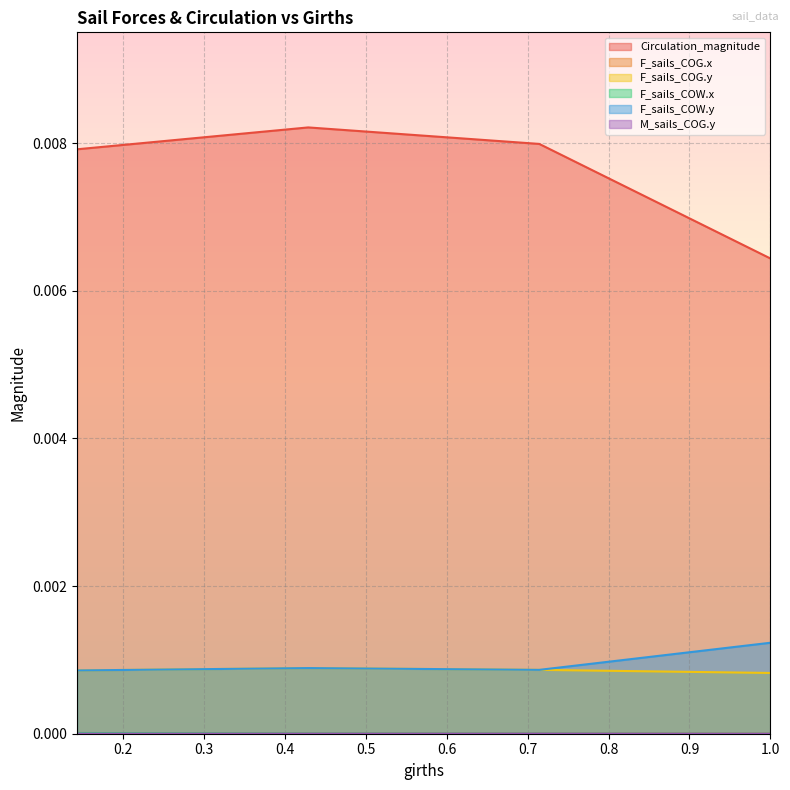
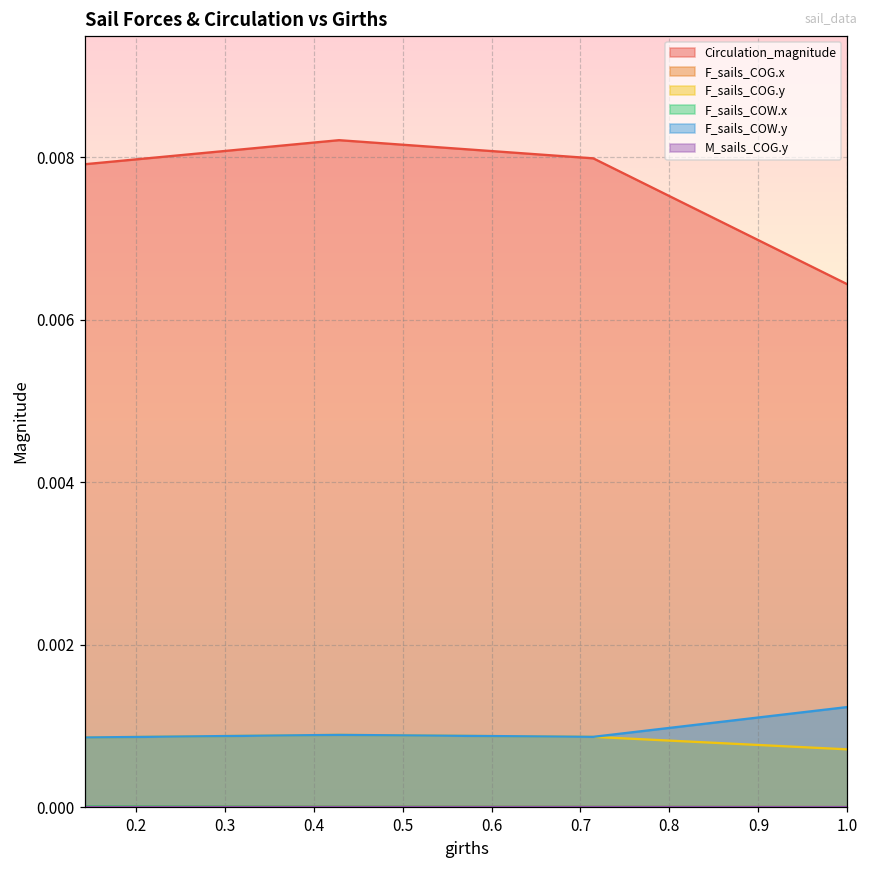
  {
    "Circulation_magnitude": {
      "1.0": 0.0064
    },
    "F_sails_COG.y": {
-     "1.0": 0.0008
+     "1.0": 0.0007
    },
    "F_sails_COW.y": {
      "1.0": 0.0012
    }
  }
